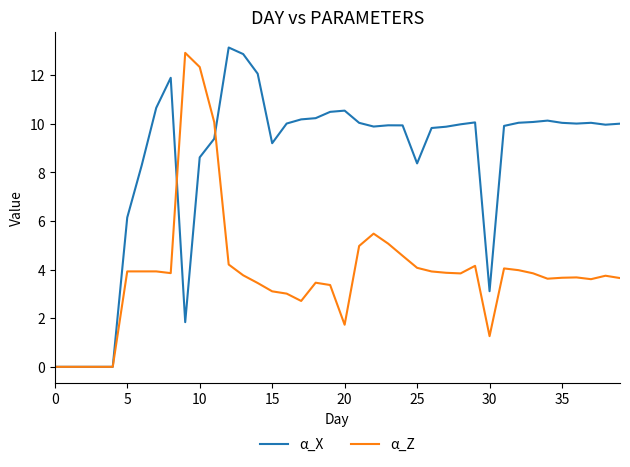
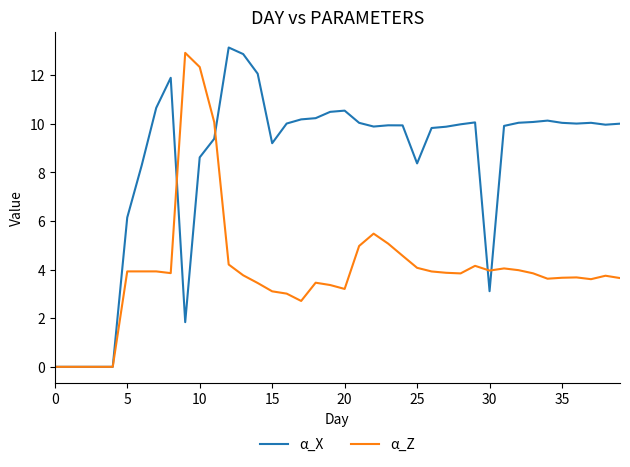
  {
    "α_X": {
      "5": 6.1,
      "10": 8.6,
      "15": 9.2,
      "20": 10.5,
      "25": 8.4,
      "30": 3.1,
      "35": 10.0
    },
    "α_Z": {
      "5": 3.9,
      "10": 12.3,
      "15": 3.1,
-     "20": 1.7,
+     "20": 3.2,
      "25": 4.1,
-     "30": 1.3,
+     "30": 4.0,
      "35": 3.7
    }
  }
